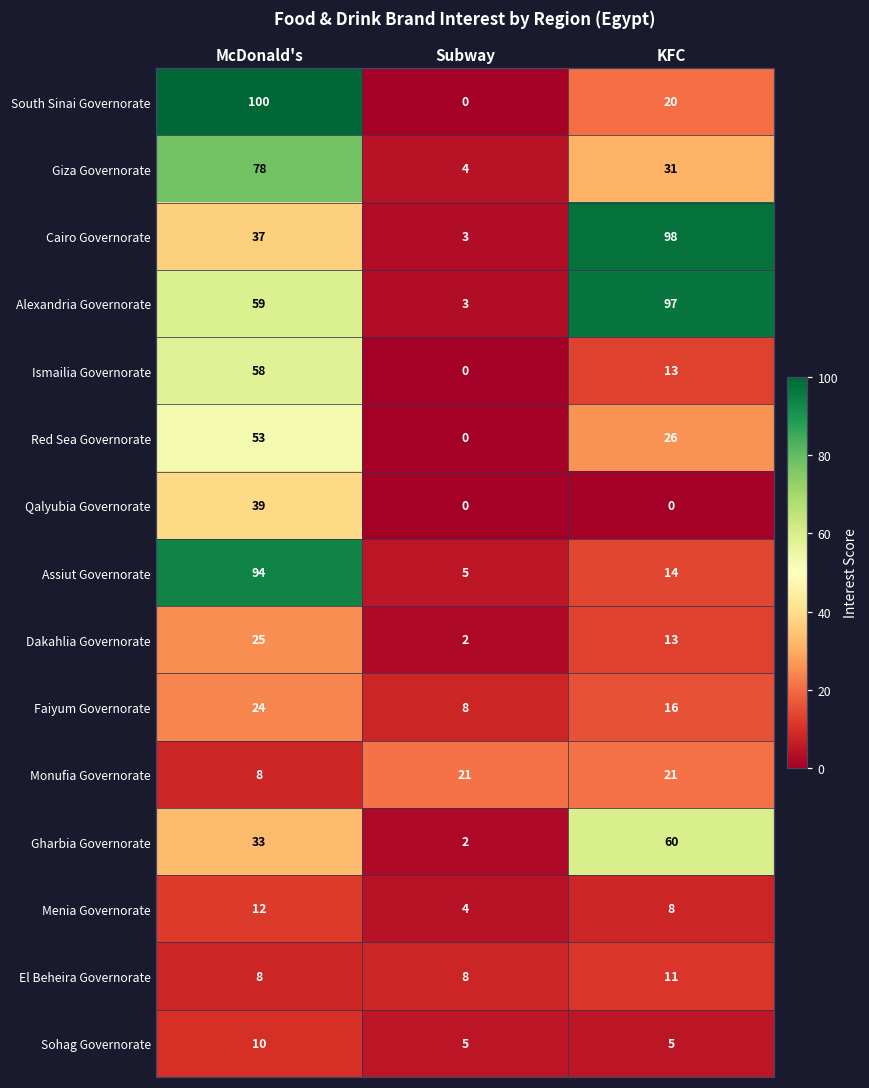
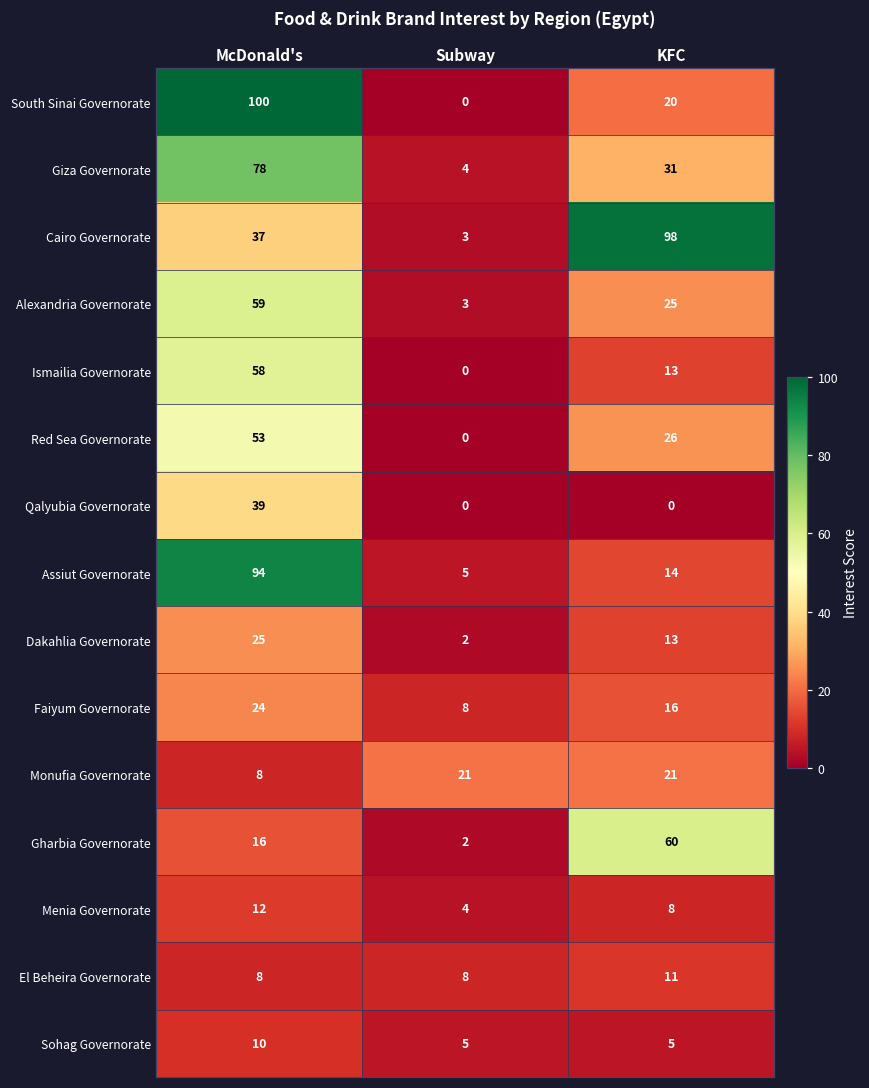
  {
    "South Sinai Governorate": {
      "McDonald's": 100,
      "Subway": 0,
      "KFC": 20
    },
    "Giza Governorate": {
      "McDonald's": 78,
      "Subway": 4,
      "KFC": 31
    },
    "Cairo Governorate": {
      "McDonald's": 37,
      "Subway": 3,
      "KFC": 98
    },
    "Alexandria Governorate": {
      "McDonald's": 59,
      "Subway": 3,
-     "KFC": 97
+     "KFC": 25
    },
    "Ismailia Governorate": {
      "McDonald's": 58,
      "Subway": 0,
      "KFC": 13
    },
    "Red Sea Governorate": {
      "McDonald's": 53,
      "Subway": 0,
      "KFC": 26
    },
    "Qalyubia Governorate": {
      "McDonald's": 39,
      "Subway": 0,
      "KFC": 0
    },
    "Assiut Governorate": {
      "McDonald's": 94,
      "Subway": 5,
      "KFC": 14
    },
    "Dakahlia Governorate": {
      "McDonald's": 25,
      "Subway": 2,
      "KFC": 13
    },
    "Faiyum Governorate": {
      "McDonald's": 24,
      "Subway": 8,
      "KFC": 16
    },
    "Monufia Governorate": {
      "McDonald's": 8,
      "Subway": 21,
      "KFC": 21
    },
    "Gharbia Governorate": {
-     "McDonald's": 33,
+     "McDonald's": 16,
      "Subway": 2,
      "KFC": 60
    },
    "Menia Governorate": {
      "McDonald's": 12,
      "Subway": 4,
      "KFC": 8
    },
    "El Beheira Governorate": {
      "McDonald's": 8,
      "Subway": 8,
      "KFC": 11
    },
    "Sohag Governorate": {
      "McDonald's": 10,
      "Subway": 5,
      "KFC": 5
    }
  }
